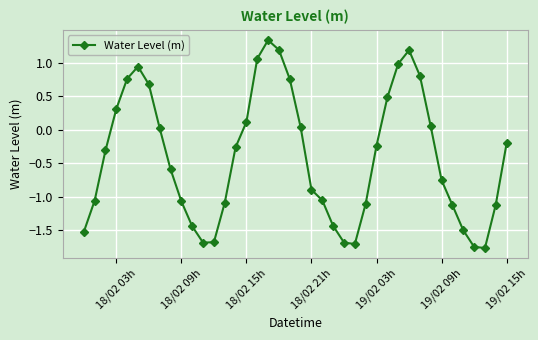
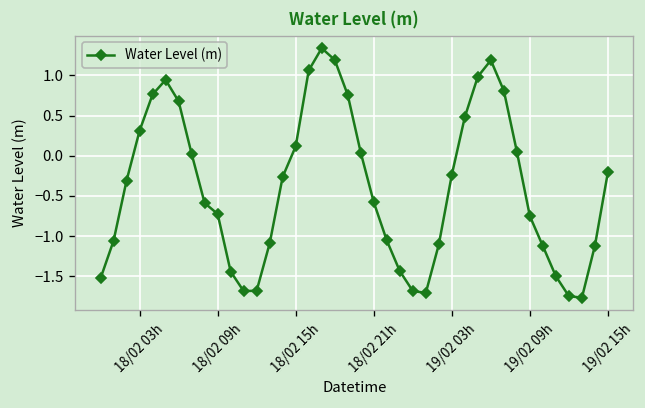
  {
    "18/02 03h": 0.3,
-   "18/02 09h": -1.1,
+   "18/02 09h": -0.7,
    "18/02 15h": 0.1,
-   "18/02 21h": -0.9,
+   "18/02 21h": -0.6,
    "19/02 03h": -0.2,
    "19/02 09h": -0.8,
    "19/02 15h": -0.2
  }
